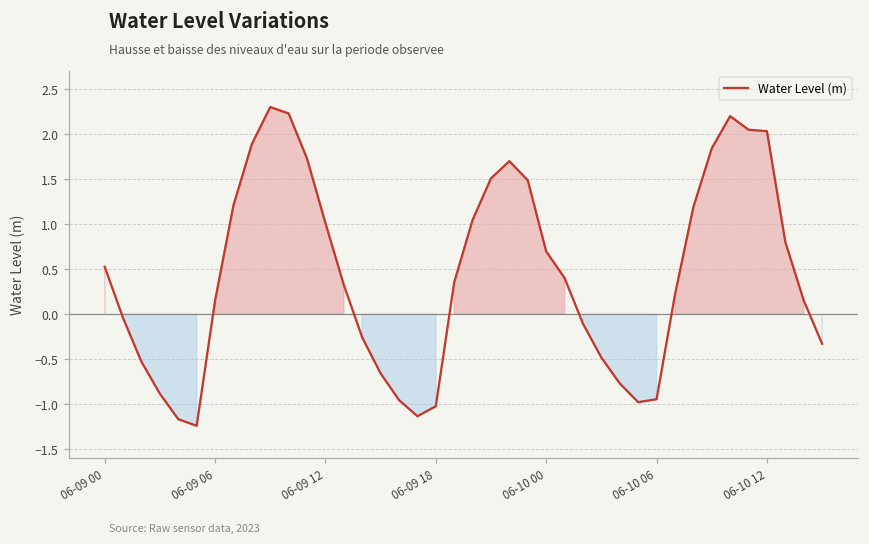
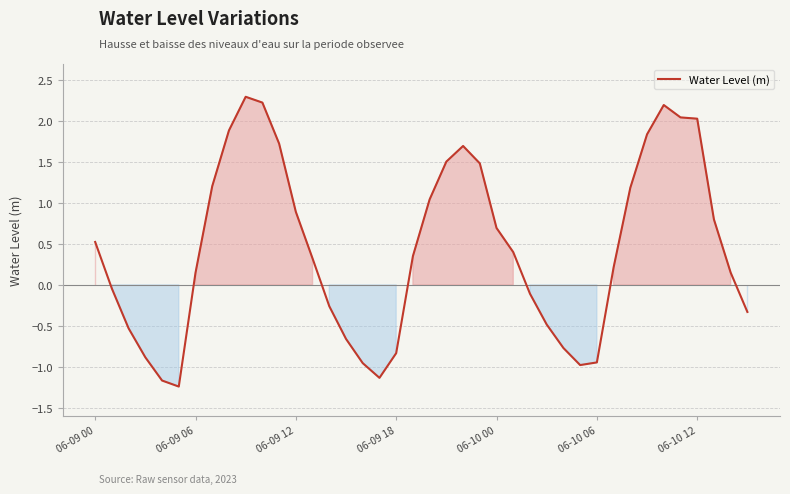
  {
    "06-09 00": 0.5,
    "06-09 06": 0.1,
-   "06-09 12": 1.0,
-   "06-09 18": -1.0,
+   "06-09 12": 0.9,
+   "06-09 18": -0.8,
    "06-10 00": 0.7,
    "06-10 06": -0.9,
    "06-10 12": 2.0
  }
